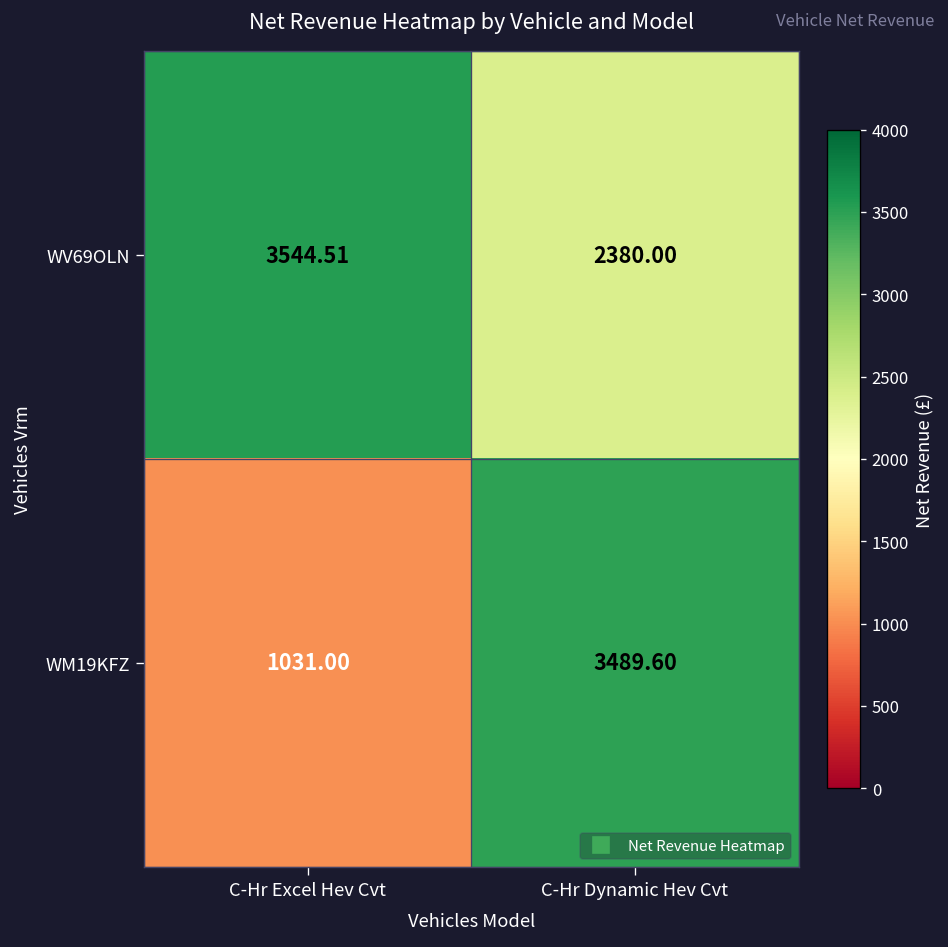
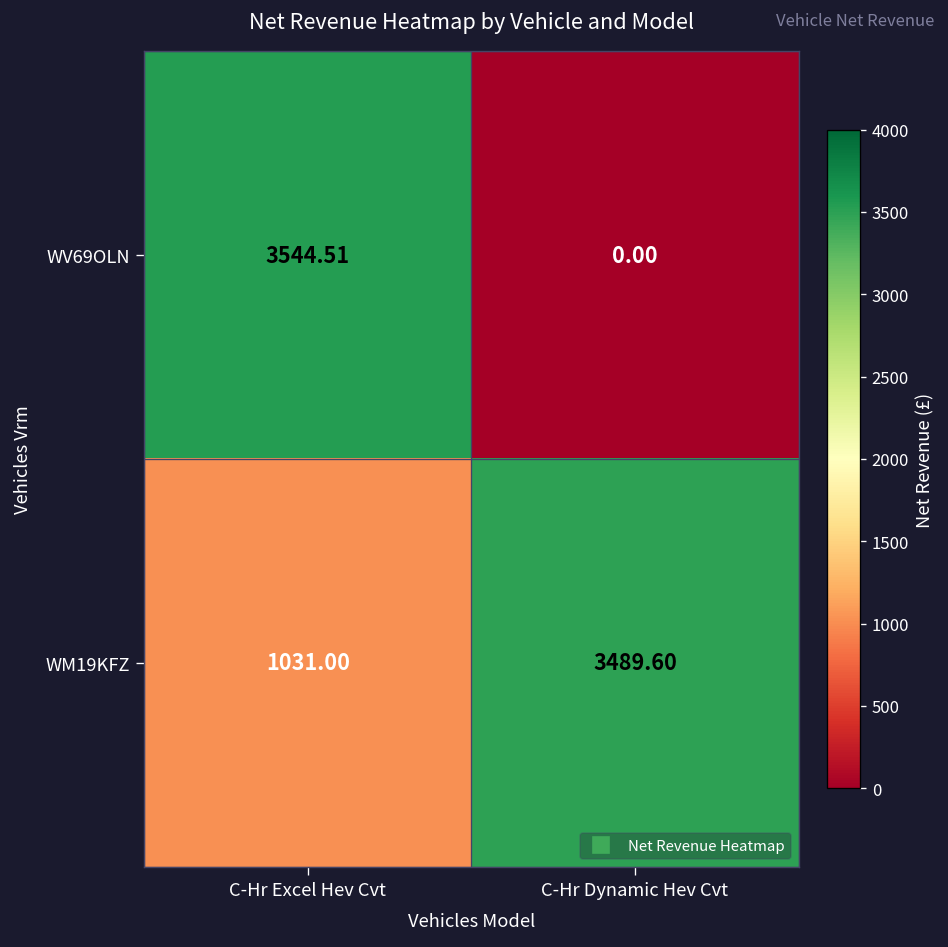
  {
    "WV69OLN": {
      "C-Hr Excel Hev Cvt": 3544.51,
-     "C-Hr Dynamic Hev Cvt": 2380.00
+     "C-Hr Dynamic Hev Cvt": 0.00
    },
    "WM19KFZ": {
      "C-Hr Excel Hev Cvt": 1031.00,
      "C-Hr Dynamic Hev Cvt": 3489.60
    }
  }
